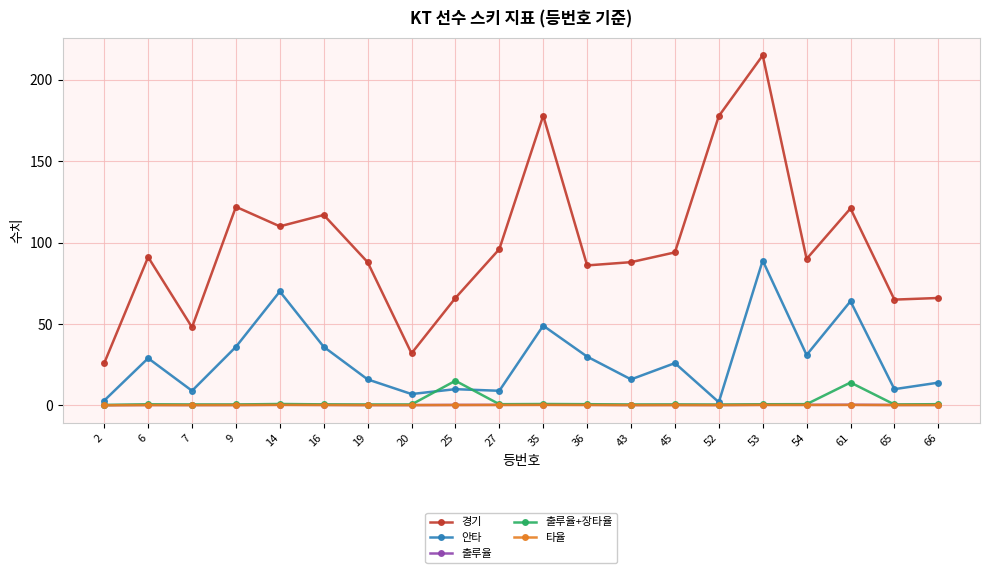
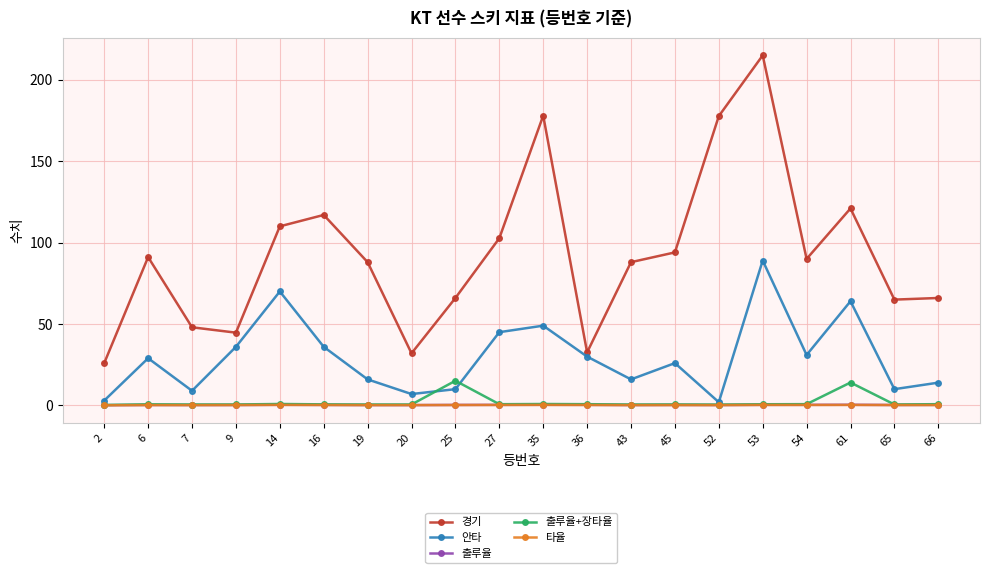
  {
    "경기": {
      "2": 26,
      "6": 91,
      "7": 48,
-     "9": 122,
+     "9": 45,
      "14": 110,
      "16": 117,
      "19": 88,
      "20": 32,
      "25": 66,
-     "27": 96,
+     "27": 103,
      "35": 178,
-     "36": 86,
+     "36": 33,
      "43": 88,
      "45": 94,
      "52": 178,
      "53": 215,
      "54": 90,
      "61": 121,
      "65": 65,
      "66": 66
    },
    "안타": {
      "2": 3,
      "6": 29,
      "7": 9,
      "9": 36,
      "14": 70,
      "16": 36,
      "19": 16,
      "20": 7,
      "25": 10,
-     "27": 9,
+     "27": 45,
      "35": 49,
      "36": 30,
      "43": 16,
      "45": 26,
      "53": 89,
      "54": 31,
      "61": 64,
      "65": 10,
      "66": 14
    },
    "타율": {
      "25": 0,
      "61": 0
    },
    "출루율+장타율": {
      "25": 15,
      "61": 14
    }
  }
